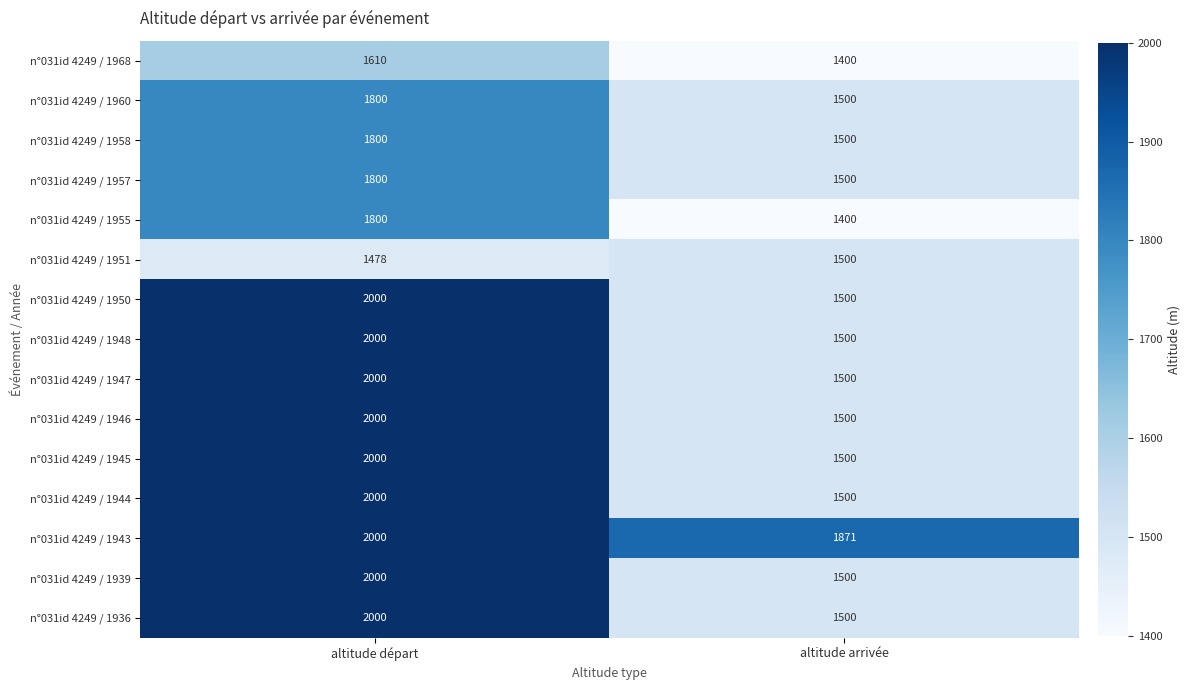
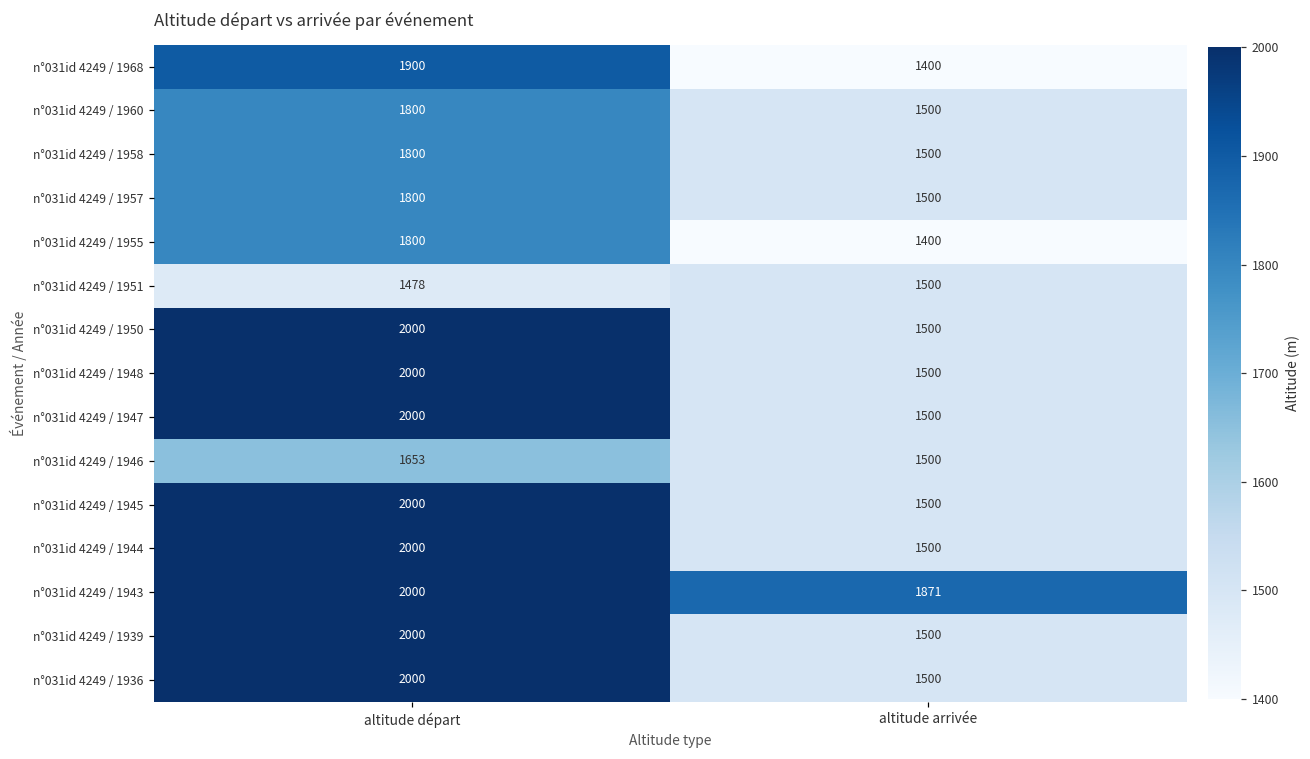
  {
    "n°031id 4249 / 1968": {
-     "altitude départ": 1610,
+     "altitude départ": 1900,
      "altitude arrivée": 1400
    },
    "n°031id 4249 / 1960": {
      "altitude départ": 1800,
      "altitude arrivée": 1500
    },
    "n°031id 4249 / 1958": {
      "altitude départ": 1800,
      "altitude arrivée": 1500
    },
    "n°031id 4249 / 1957": {
      "altitude départ": 1800,
      "altitude arrivée": 1500
    },
    "n°031id 4249 / 1955": {
      "altitude départ": 1800,
      "altitude arrivée": 1400
    },
    "n°031id 4249 / 1951": {
      "altitude départ": 1478,
      "altitude arrivée": 1500
    },
    "n°031id 4249 / 1950": {
      "altitude départ": 2000,
      "altitude arrivée": 1500
    },
    "n°031id 4249 / 1948": {
      "altitude départ": 2000,
      "altitude arrivée": 1500
    },
    "n°031id 4249 / 1947": {
      "altitude départ": 2000,
      "altitude arrivée": 1500
    },
    "n°031id 4249 / 1946": {
-     "altitude départ": 2000,
+     "altitude départ": 1653,
      "altitude arrivée": 1500
    },
    "n°031id 4249 / 1945": {
      "altitude départ": 2000,
      "altitude arrivée": 1500
    },
    "n°031id 4249 / 1944": {
      "altitude départ": 2000,
      "altitude arrivée": 1500
    },
    "n°031id 4249 / 1943": {
      "altitude départ": 2000,
      "altitude arrivée": 1871
    },
    "n°031id 4249 / 1939": {
      "altitude départ": 2000,
      "altitude arrivée": 1500
    },
    "n°031id 4249 / 1936": {
      "altitude départ": 2000,
      "altitude arrivée": 1500
    }
  }
